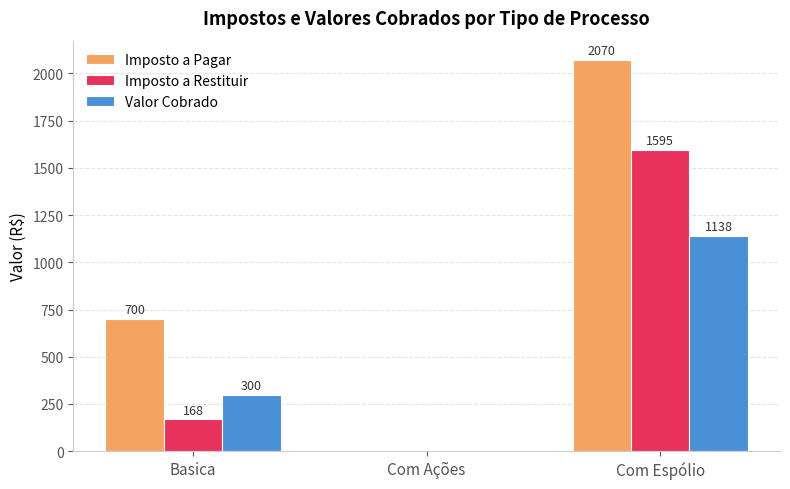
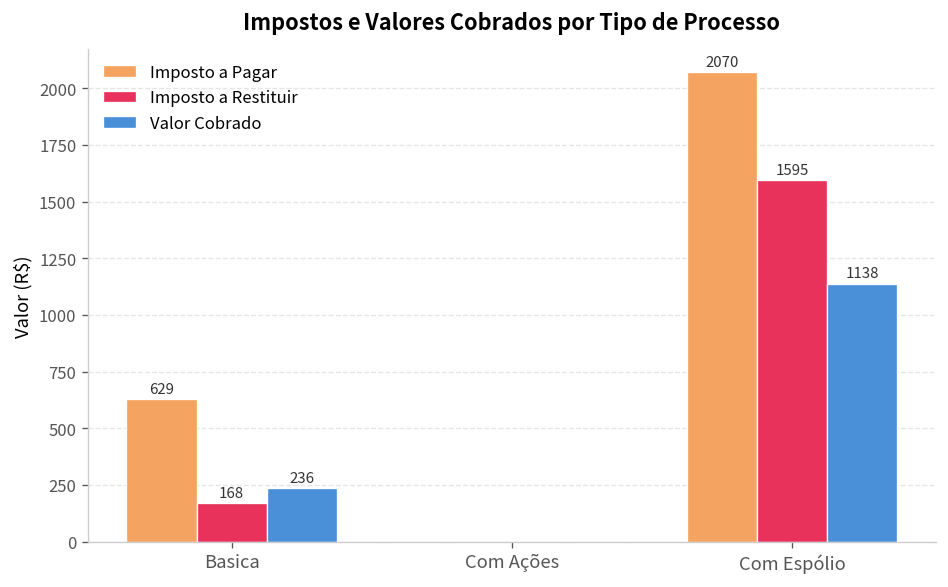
  {
    "Imposto a Pagar": {
-     "Basica": 700,
+     "Basica": 629,
      "Com Espólio": 2070
    },
    "Imposto a Restituir": {
      "Basica": 168,
      "Com Espólio": 1595
    },
    "Valor Cobrado": {
-     "Basica": 300,
+     "Basica": 236,
      "Com Espólio": 1138
    }
  }
